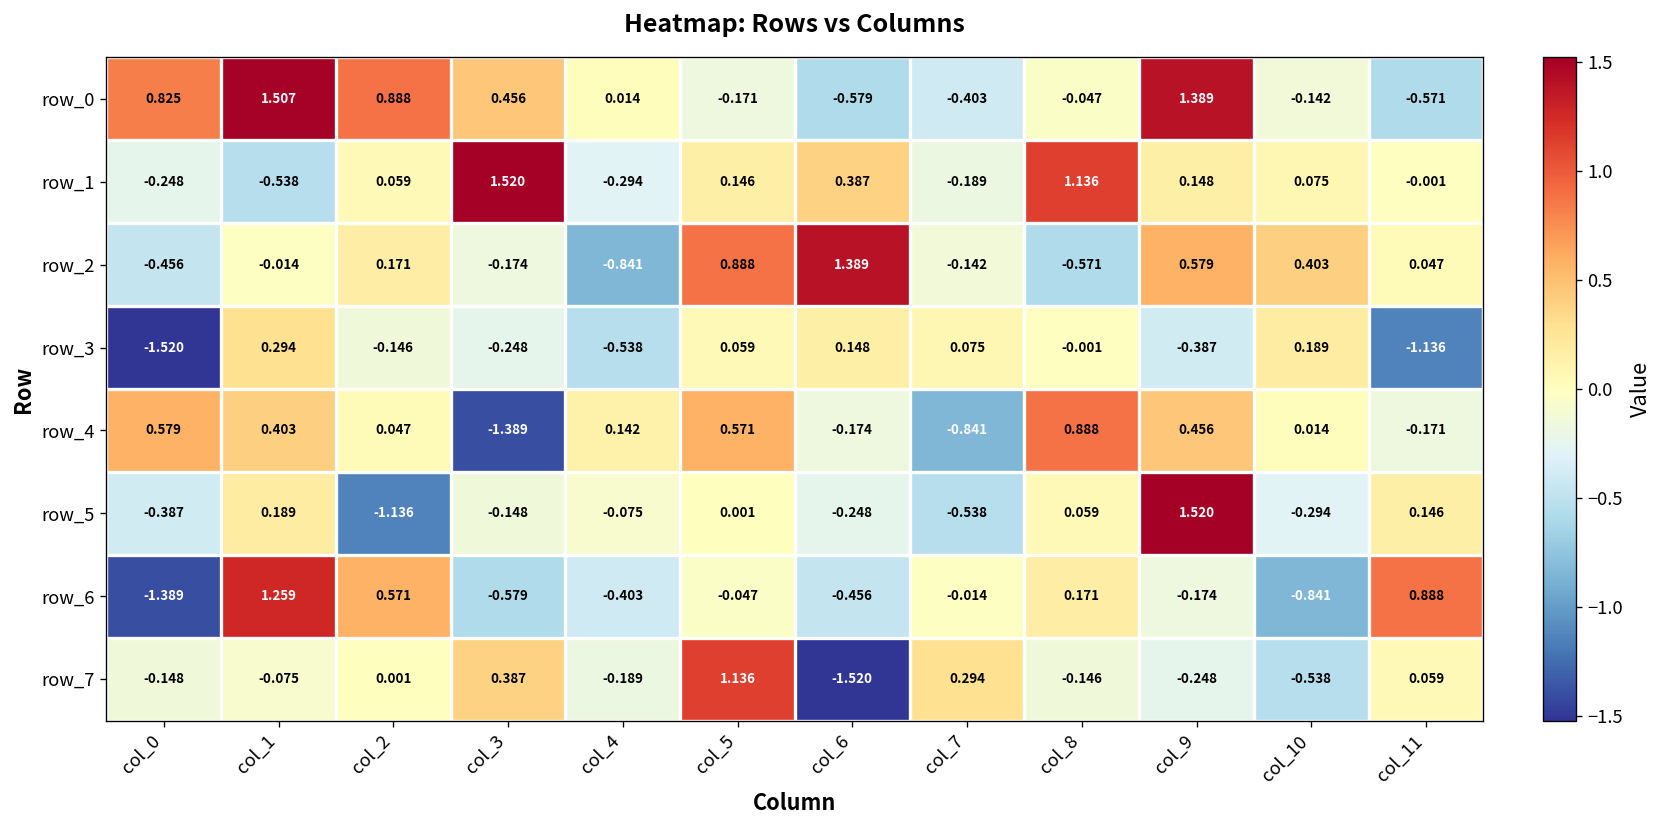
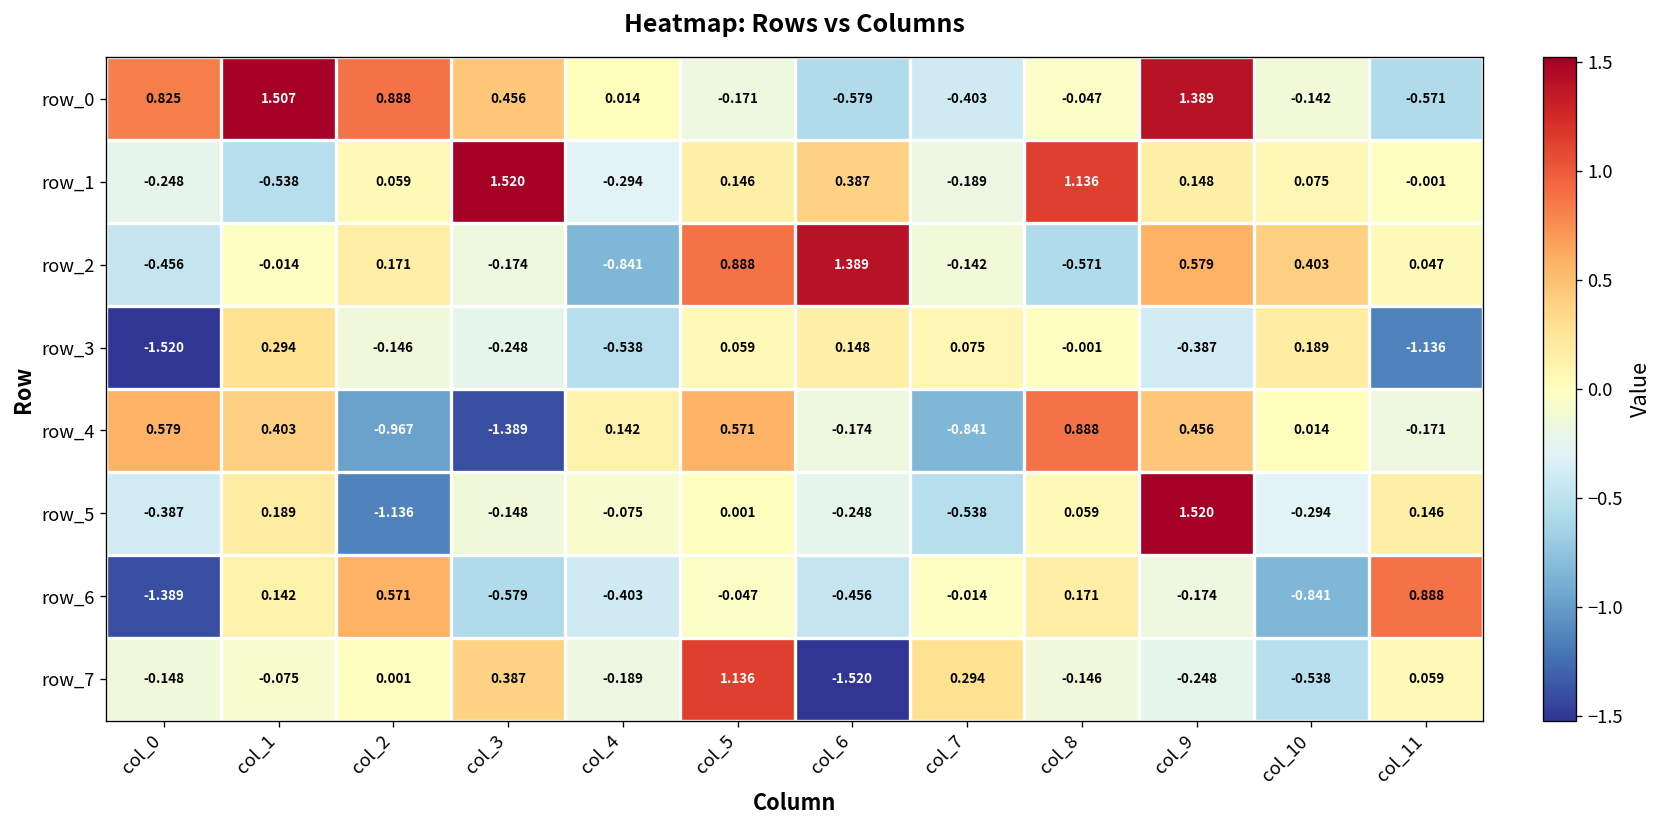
  {
    "row_0": {
      "col_0": 0.825,
      "col_1": 1.507,
      "col_2": 0.888,
      "col_3": 0.456,
      "col_4": 0.014,
      "col_5": -0.171,
      "col_6": -0.579,
      "col_7": -0.403,
      "col_8": -0.047,
      "col_9": 1.389,
      "col_10": -0.142,
      "col_11": -0.571
    },
    "row_1": {
      "col_0": -0.248,
      "col_1": -0.538,
      "col_2": 0.059,
      "col_3": 1.520,
      "col_4": -0.294,
      "col_5": 0.146,
      "col_6": 0.387,
      "col_7": -0.189,
      "col_8": 1.136,
      "col_9": 0.148,
      "col_10": 0.075,
      "col_11": -0.001
    },
    "row_2": {
      "col_0": -0.456,
      "col_1": -0.014,
      "col_2": 0.171,
      "col_3": -0.174,
      "col_4": -0.841,
      "col_5": 0.888,
      "col_6": 1.389,
      "col_7": -0.142,
      "col_8": -0.571,
      "col_9": 0.579,
      "col_10": 0.403,
      "col_11": 0.047
    },
    "row_3": {
      "col_0": -1.520,
      "col_1": 0.294,
      "col_2": -0.146,
      "col_3": -0.248,
      "col_4": -0.538,
      "col_5": 0.059,
      "col_6": 0.148,
      "col_7": 0.075,
      "col_8": -0.001,
      "col_9": -0.387,
      "col_10": 0.189,
      "col_11": -1.136
    },
    "row_4": {
      "col_0": 0.579,
      "col_1": 0.403,
-     "col_2": 0.047,
+     "col_2": -0.967,
      "col_3": -1.389,
      "col_4": 0.142,
      "col_5": 0.571,
      "col_6": -0.174,
      "col_7": -0.841,
      "col_8": 0.888,
      "col_9": 0.456,
      "col_10": 0.014,
      "col_11": -0.171
    },
    "row_5": {
      "col_0": -0.387,
      "col_1": 0.189,
      "col_2": -1.136,
      "col_3": -0.148,
      "col_4": -0.075,
      "col_5": 0.001,
      "col_6": -0.248,
      "col_7": -0.538,
      "col_8": 0.059,
      "col_9": 1.520,
      "col_10": -0.294,
      "col_11": 0.146
    },
    "row_6": {
      "col_0": -1.389,
-     "col_1": 1.259,
+     "col_1": 0.142,
      "col_2": 0.571,
      "col_3": -0.579,
      "col_4": -0.403,
      "col_5": -0.047,
      "col_6": -0.456,
      "col_7": -0.014,
      "col_8": 0.171,
      "col_9": -0.174,
      "col_10": -0.841,
      "col_11": 0.888
    },
    "row_7": {
      "col_0": -0.148,
      "col_1": -0.075,
      "col_2": 0.001,
      "col_3": 0.387,
      "col_4": -0.189,
      "col_5": 1.136,
      "col_6": -1.520,
      "col_7": 0.294,
      "col_8": -0.146,
      "col_9": -0.248,
      "col_10": -0.538,
      "col_11": 0.059
    }
  }
